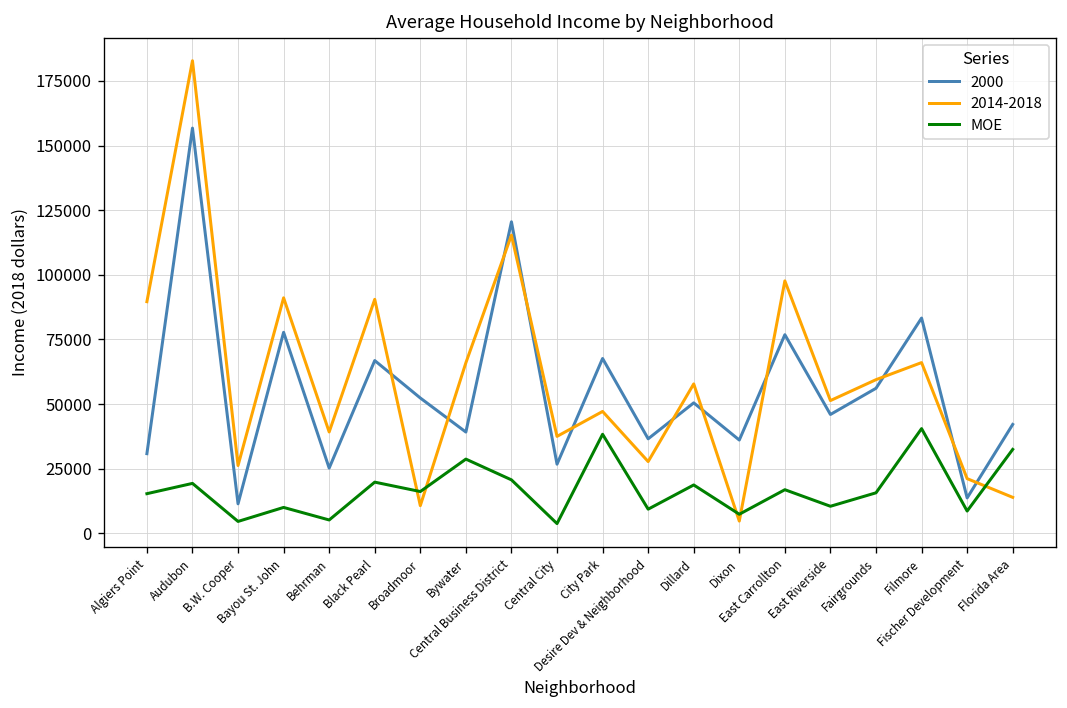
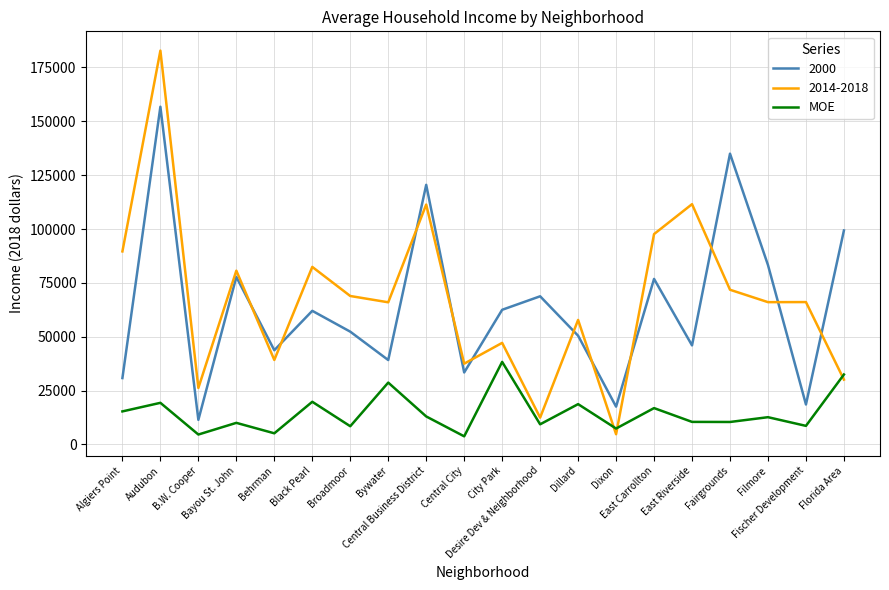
  {
    "2000": {
      "Algiers Point": 31000,
      "Audubon": 157000,
      "B.W. Cooper": 11000,
      "Bayou St. John": 78000,
-     "Behrman": 25000,
-     "Black Pearl": 67000,
+     "Behrman": 44000,
+     "Black Pearl": 62000,
      "Broadmoor": 52000,
      "Bywater": 39000,
      "Central Business District": 121000,
-     "Central City": 27000,
-     "City Park": 68000,
-     "Desire Dev & Neighborhood": 37000,
+     "Central City": 33000,
+     "City Park": 63000,
+     "Desire Dev & Neighborhood": 69000,
      "Dillard": 50000,
-     "Dixon": 36000,
+     "Dixon": 18000,
      "East Carrollton": 77000,
      "East Riverside": 46000,
-     "Fairgrounds": 56000,
+     "Fairgrounds": 135000,
      "Filmore": 83000,
-     "Fischer Development": 14000,
-     "Florida Area": 42000
+     "Fischer Development": 19000,
+     "Florida Area": 99000
    },
    "2014-2018": {
      "Algiers Point": 90000,
      "Audubon": 183000,
      "B.W. Cooper": 26000,
-     "Bayou St. John": 91000,
+     "Bayou St. John": 81000,
      "Behrman": 39000,
-     "Black Pearl": 91000,
-     "Broadmoor": 11000,
+     "Black Pearl": 82000,
+     "Broadmoor": 69000,
      "Bywater": 66000,
-     "Central Business District": 115000,
+     "Central Business District": 111000,
      "Central City": 38000,
      "City Park": 47000,
-     "Desire Dev & Neighborhood": 28000,
+     "Desire Dev & Neighborhood": 12000,
      "Dillard": 58000,
      "Dixon": 5000,
      "East Carrollton": 98000,
-     "East Riverside": 51000,
-     "Fairgrounds": 59000,
+     "East Riverside": 112000,
+     "Fairgrounds": 72000,
      "Filmore": 66000,
-     "Fischer Development": 21000,
-     "Florida Area": 14000
+     "Fischer Development": 66000,
+     "Florida Area": 30000
    },
    "MOE": {
      "Algiers Point": 15000,
      "Audubon": 19000,
      "B.W. Cooper": 5000,
      "Bayou St. John": 10000,
      "Behrman": 5000,
      "Black Pearl": 20000,
-     "Broadmoor": 16000,
+     "Broadmoor": 8000,
      "Bywater": 29000,
-     "Central Business District": 21000,
+     "Central Business District": 13000,
      "Central City": 4000,
      "City Park": 38000,
      "Desire Dev & Neighborhood": 9000,
      "Dillard": 19000,
      "Dixon": 7000,
      "East Carrollton": 17000,
      "East Riverside": 10000,
-     "Fairgrounds": 16000,
-     "Filmore": 41000,
+     "Fairgrounds": 10000,
+     "Filmore": 13000,
      "Fischer Development": 9000,
      "Florida Area": 32000
    }
  }
